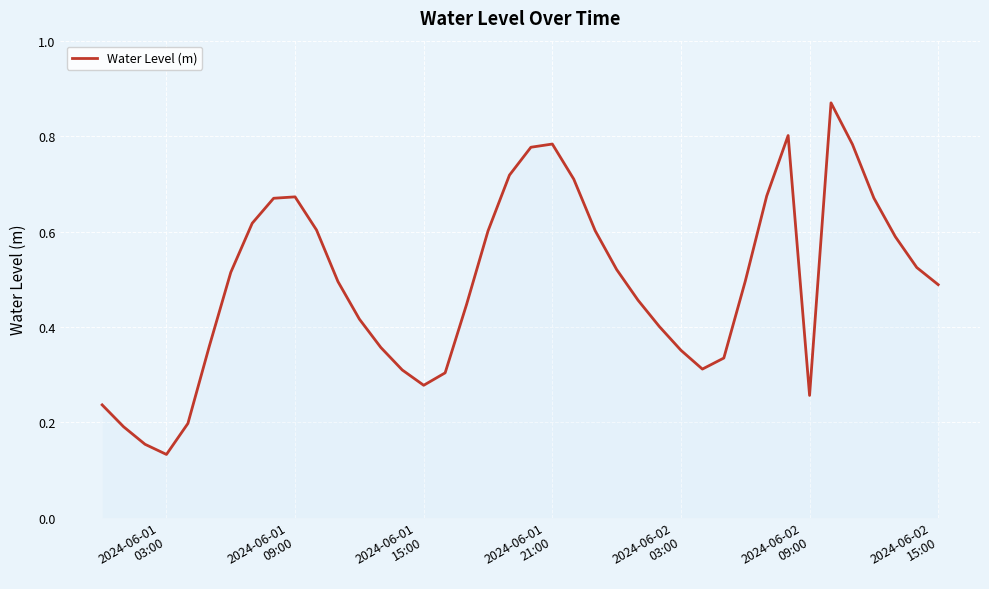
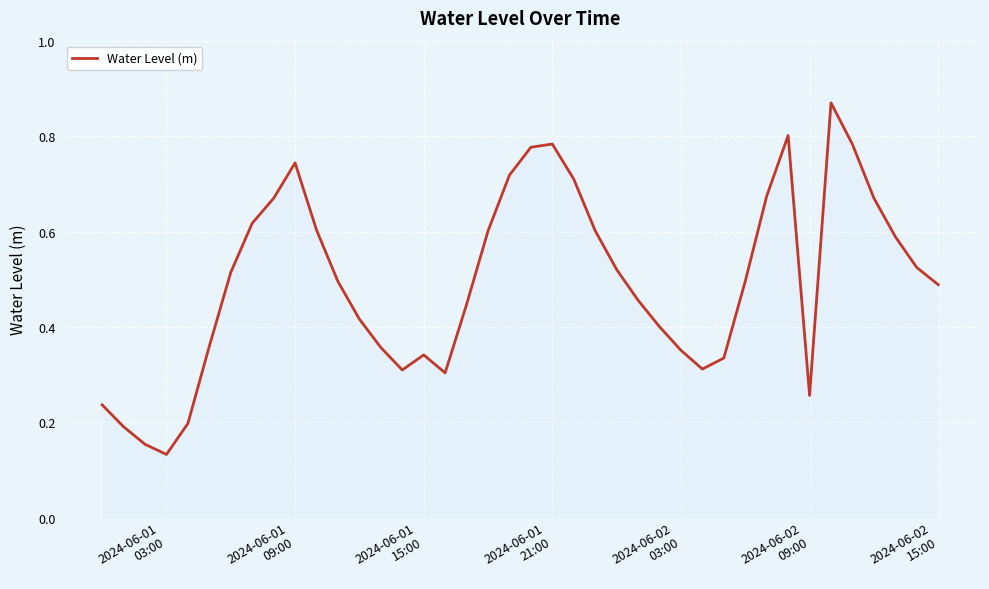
  {
    "2024-06-01 03:00": 0.13,
-   "2024-06-01 09:00": 0.67,
-   "2024-06-01 15:00": 0.28,
+   "2024-06-01 09:00": 0.74,
+   "2024-06-01 15:00": 0.34,
    "2024-06-01 21:00": 0.78,
    "2024-06-02 03:00": 0.35,
    "2024-06-02 09:00": 0.26,
    "2024-06-02 15:00": 0.49
  }
